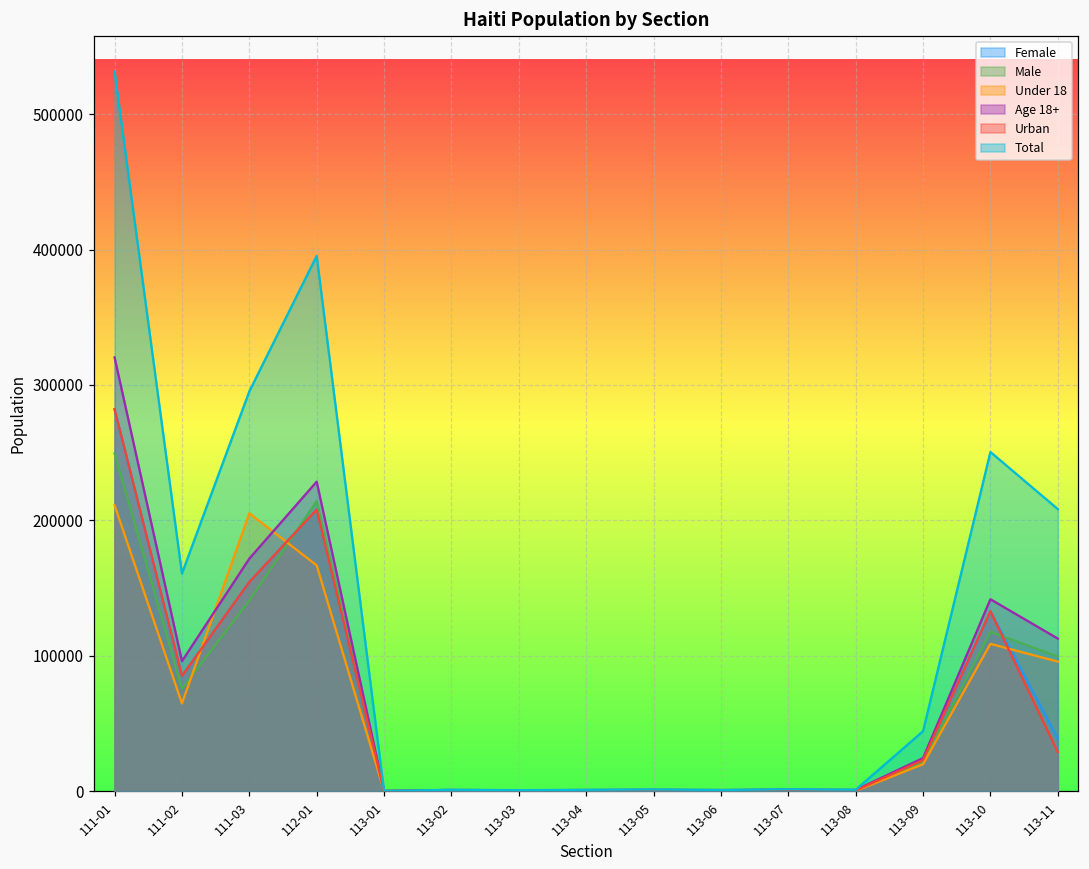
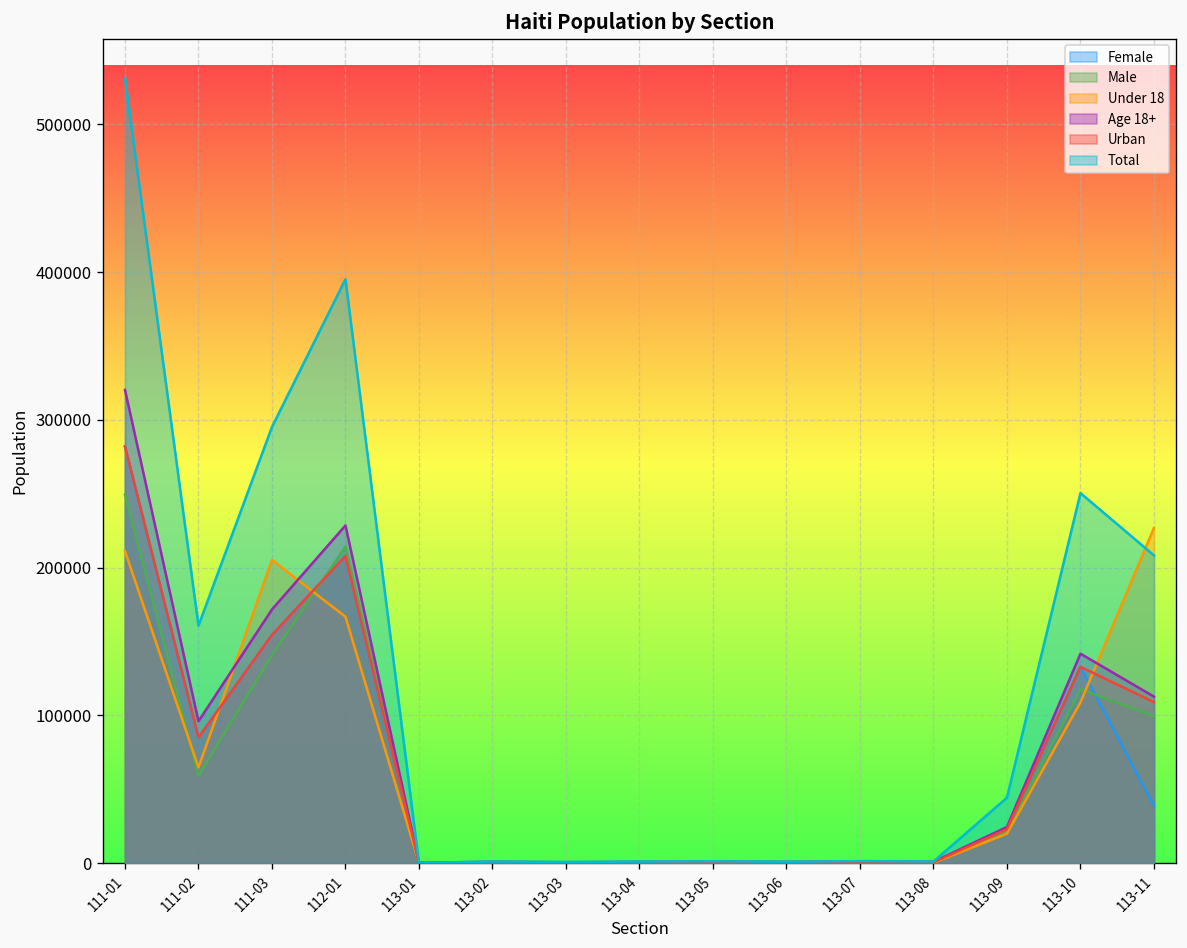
  {
    "Male": {
      "111-01": 249000,
-     "111-02": 76000,
+     "111-02": 59000,
      "111-03": 141000,
      "112-01": 214000,
      "113-10": 118000,
      "113-11": 99000
    },
    "Under 18": {
      "111-01": 211000,
      "111-02": 65000,
      "111-03": 205000,
      "112-01": 167000,
      "113-10": 109000,
-     "113-11": 96000
+     "113-11": 227000
    },
    "Age 18+": {
      "111-01": 320000,
      "111-02": 96000,
      "111-03": 172000,
      "112-01": 229000,
      "113-10": 142000,
      "113-11": 113000
    },
    "Urban": {
-     "113-11": 29000
+     "113-11": 109000
    }
  }
